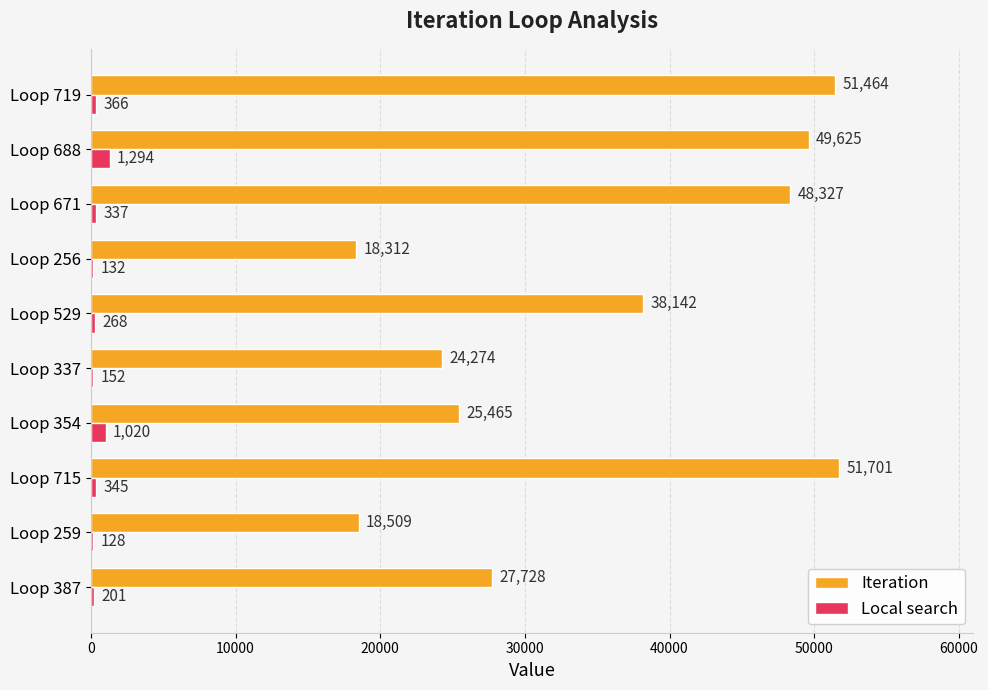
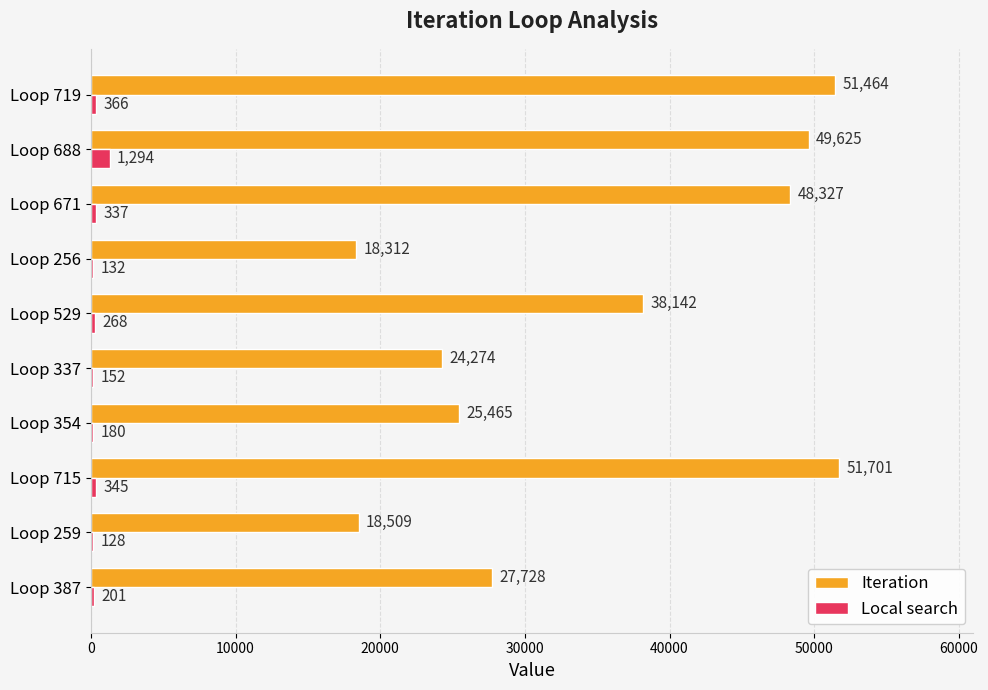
  {
    "Iteration": {
      "Loop 719": "51,464",
      "Loop 688": "49,625",
      "Loop 671": "48,327",
      "Loop 256": "18,312",
      "Loop 529": "38,142",
      "Loop 337": "24,274",
      "Loop 354": "25,465",
      "Loop 715": "51,701",
      "Loop 259": "18,509",
      "Loop 387": "27,728"
    },
    "Local search": {
      "Loop 719": "366",
      "Loop 688": "1,294",
      "Loop 671": "337",
      "Loop 256": "132",
      "Loop 529": "268",
      "Loop 337": "152",
-     "Loop 354": "1,020",
+     "Loop 354": "180",
      "Loop 715": "345",
      "Loop 259": "128",
      "Loop 387": "201"
    }
  }
